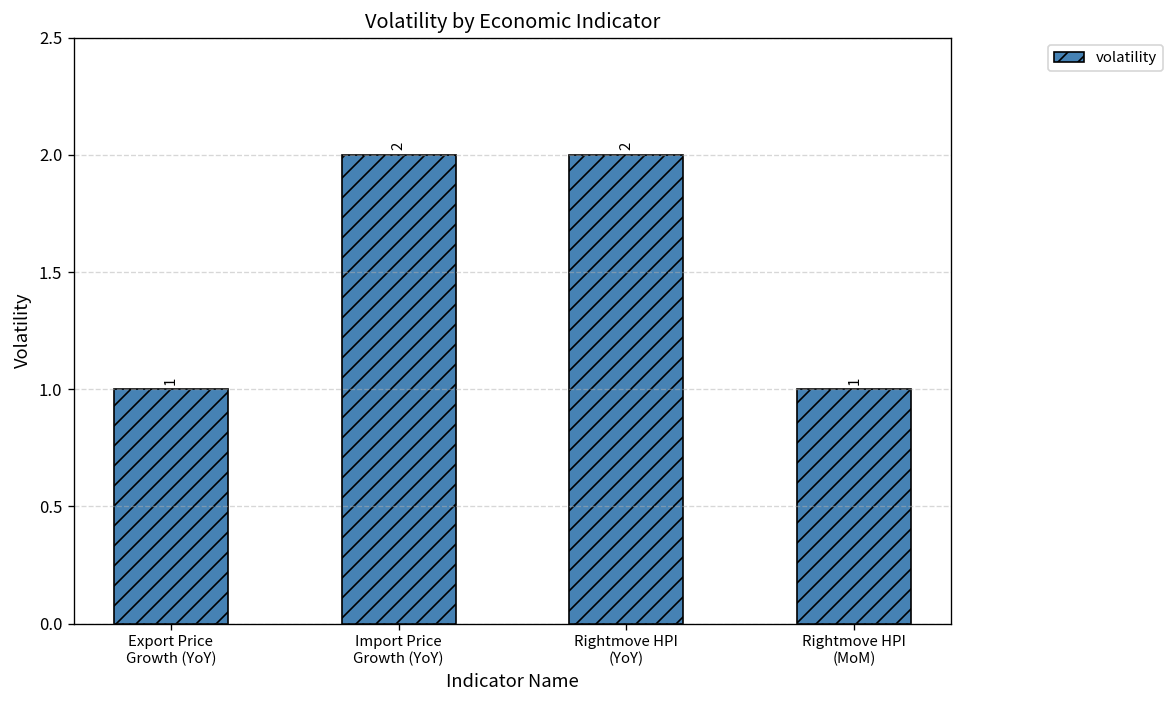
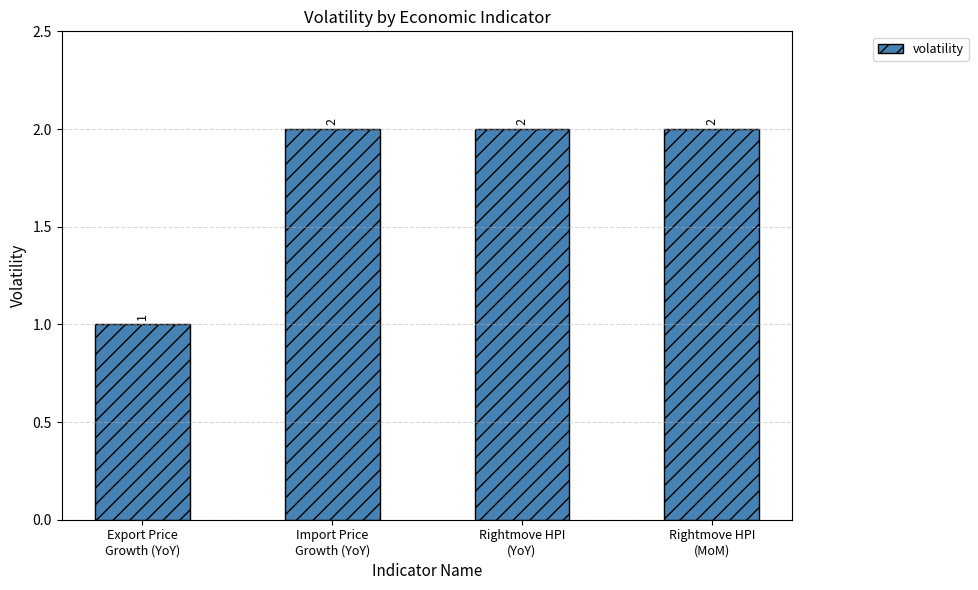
  {
    "Export Price Growth (YoY)": 1,
    "Import Price Growth (YoY)": 2,
    "Rightmove HPI (YoY)": 2,
-   "Rightmove HPI (MoM)": 1
+   "Rightmove HPI (MoM)": 2
  }
